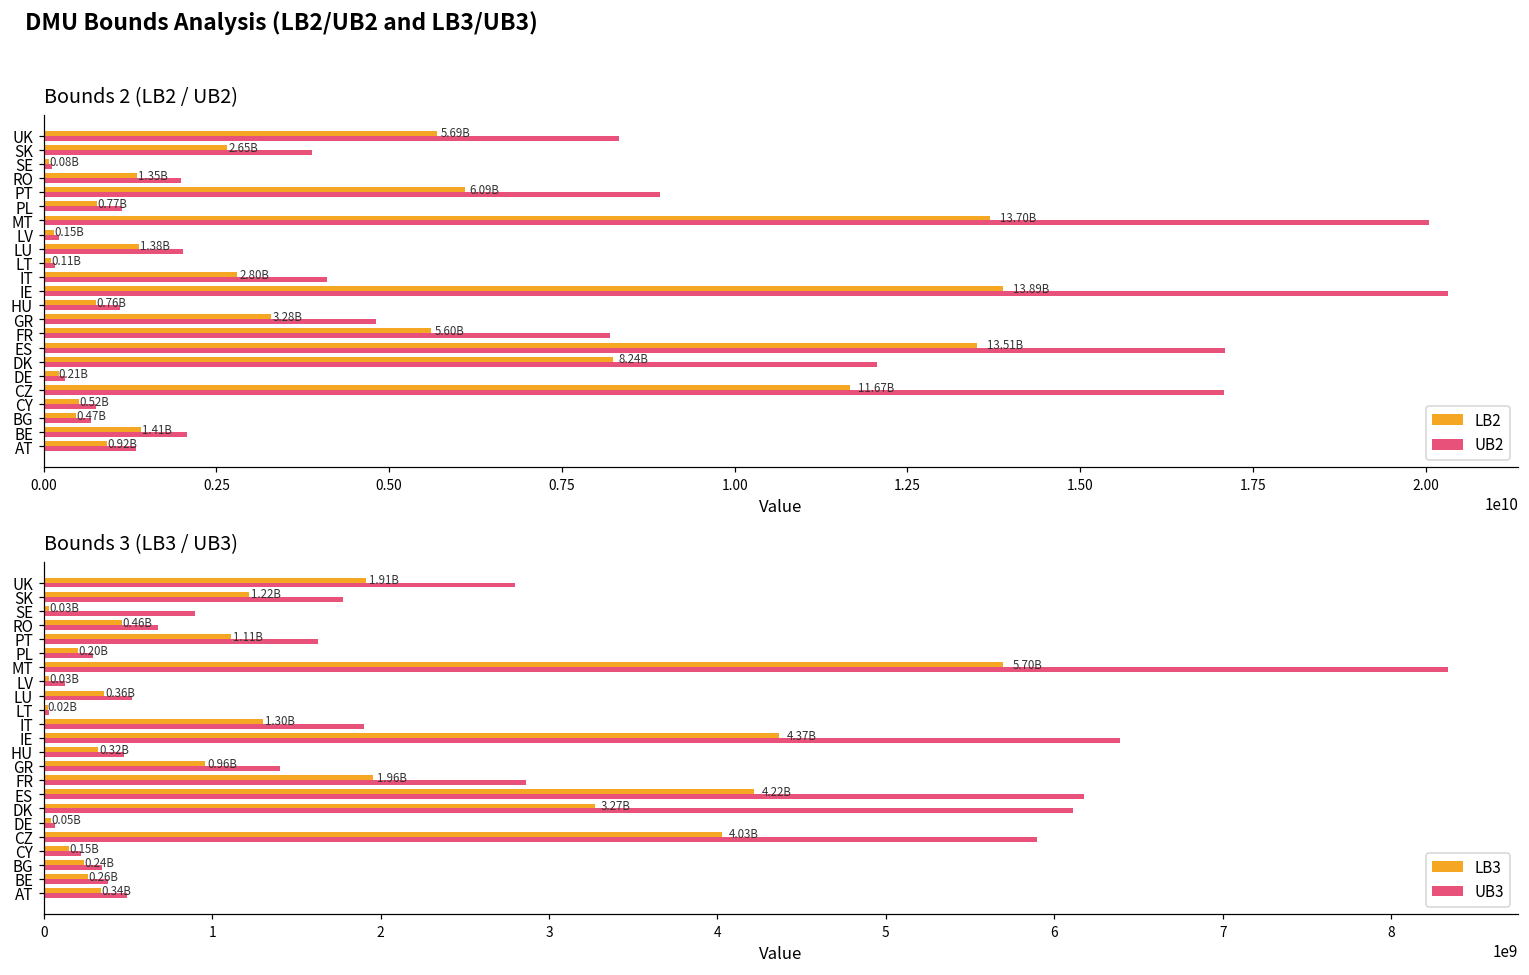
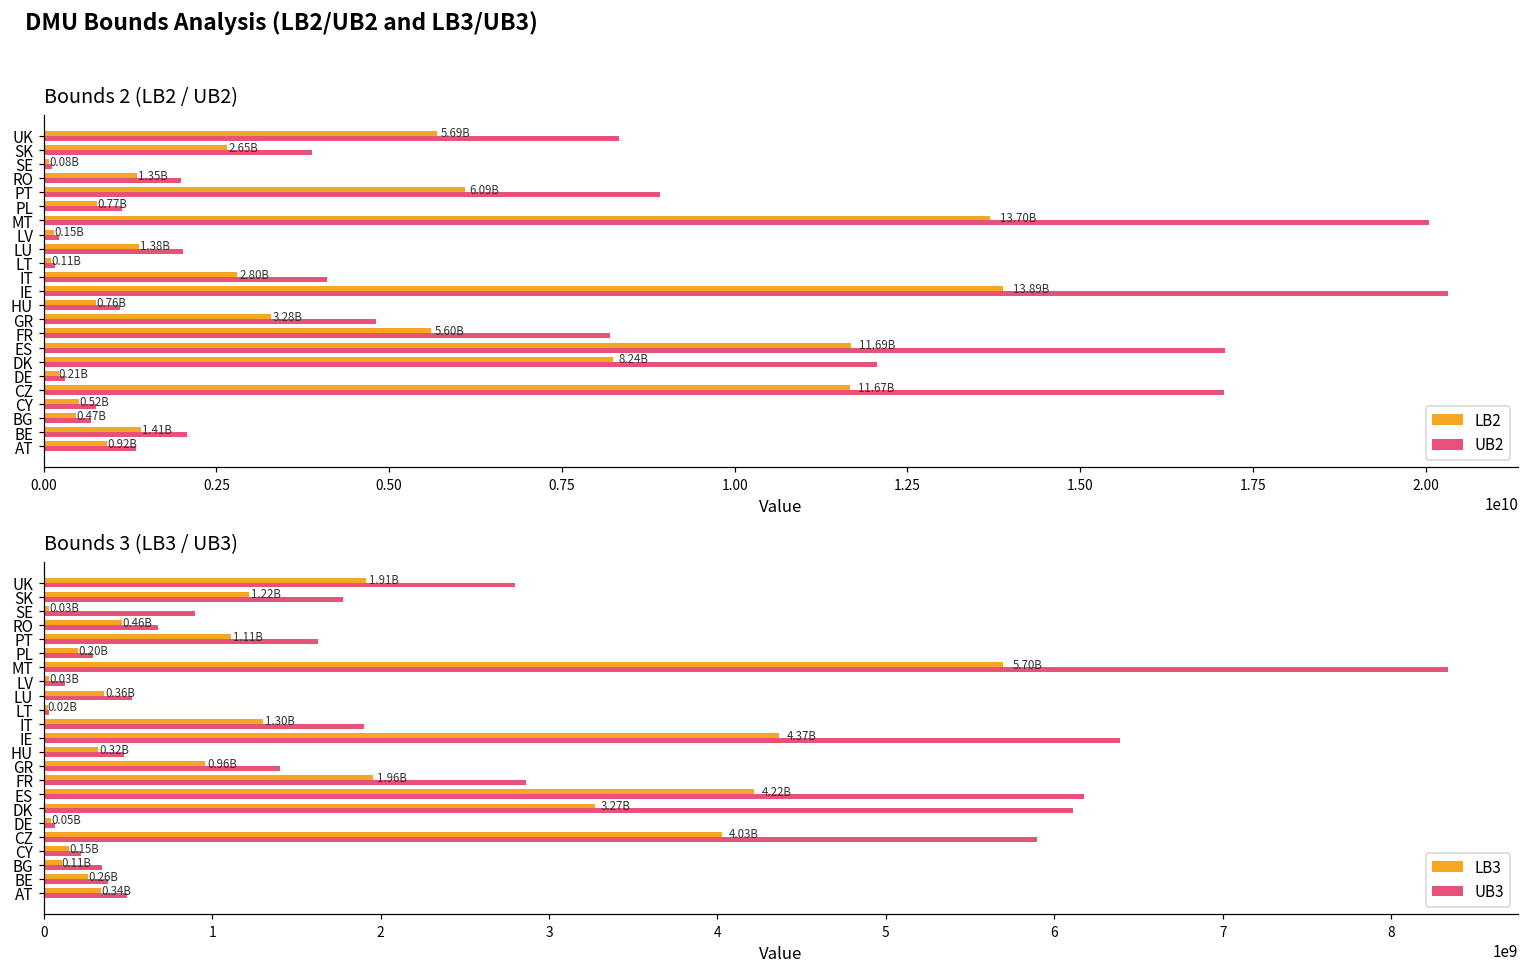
  {
    "Bounds 2 (LB2 / UB2)": {
      "LB2": {
        "UK": "5.69B",
        "SK": "2.65B",
        "SE": "0.08B",
        "RO": "1.35B",
        "PT": "6.09B",
        "PL": "0.77B",
        "MT": "13.70B",
        "LV": "0.15B",
        "LU": "1.38B",
        "LT": "0.11B",
        "IT": "2.80B",
        "IE": "13.89B",
        "HU": "0.76B",
        "GR": "3.28B",
        "FR": "5.60B",
-       "ES": "13.51B",
+       "ES": "11.69B",
        "DK": "8.24B",
        "DE": "0.21B",
        "CZ": "11.67B",
        "CY": "0.52B",
        "BG": "0.47B",
        "BE": "1.41B",
        "AT": "0.92B"
      },
      "UB2": {
        "UK": "8300000000",
        "SK": "3900000000",
        "RO": "2000000000",
        "PT": "8900000000",
        "MT": "20000000000",
        "LU": "2000000000",
        "IT": "4100000000",
        "IE": "20300000000",
        "GR": "4800000000",
        "FR": "8200000000",
        "ES": "17100000000",
        "DK": "12100000000",
        "CZ": "17100000000",
        "BE": "2100000000"
      }
    },
    "Bounds 3 (LB3 / UB3)": {
      "LB3": {
        "UK": "1.91B",
        "SK": "1.22B",
        "SE": "0.03B",
        "RO": "0.46B",
        "PT": "1.11B",
        "PL": "0.20B",
        "MT": "5.70B",
        "LV": "0.03B",
        "LU": "0.36B",
        "LT": "0.02B",
        "IT": "1.30B",
        "IE": "4.37B",
        "HU": "0.32B",
        "GR": "0.96B",
        "FR": "1.96B",
        "ES": "4.22B",
        "DK": "3.27B",
        "DE": "0.05B",
        "CZ": "4.03B",
        "CY": "0.15B",
-       "BG": "0.24B",
+       "BG": "0.11B",
        "BE": "0.26B",
        "AT": "0.34B"
      },
      "UB3": {
        "UK": "2800000000",
        "SK": "1780000000",
        "SE": "900000000",
        "RO": "680000000",
        "PT": "1630000000",
        "MT": "8340000000",
        "IT": "1900000000",
        "IE": "6390000000",
        "GR": "1400000000",
        "FR": "2860000000",
        "ES": "6170000000",
        "DK": "6110000000",
        "CZ": "5900000000"
      }
    }
  }
